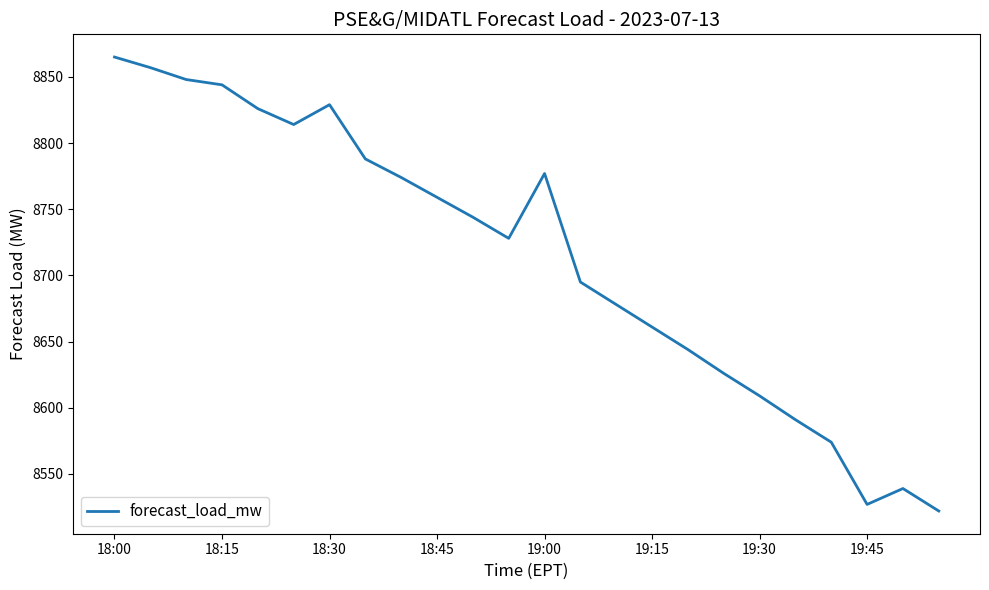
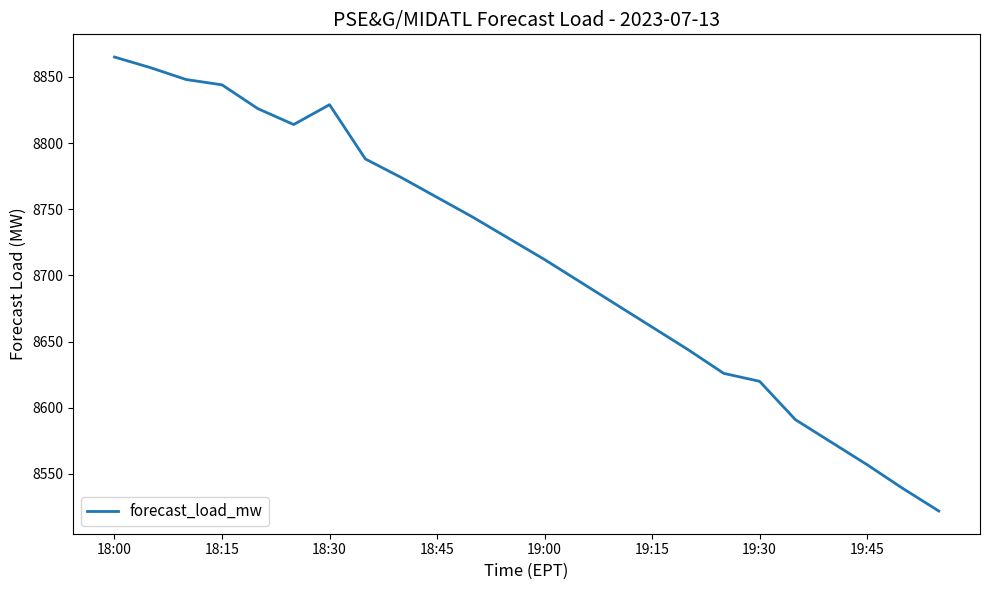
  {
    "18:00": 8865,
    "18:15": 8844,
    "18:30": 8829,
    "18:45": 8759,
-   "19:00": 8777,
+   "19:00": 8712,
    "19:15": 8661,
-   "19:30": 8609,
-   "19:45": 8527
+   "19:30": 8620,
+   "19:45": 8557
  }
